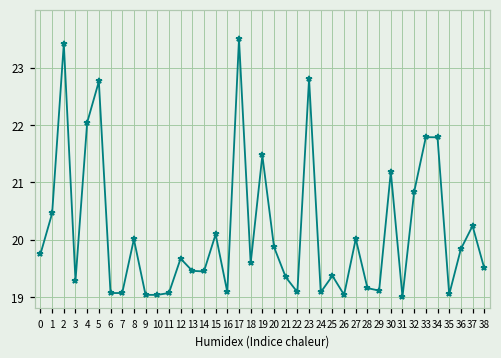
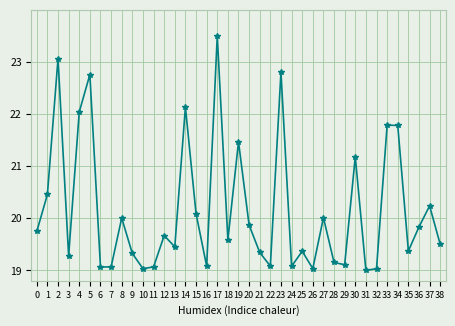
  {
    "0": 19.7,
    "1": 20.5,
-   "2": 23.4,
+   "2": 23.1,
    "3": 19.3,
    "4": 22.0,
    "5": 22.8,
    "6": 19.1,
    "7": 19.1,
    "8": 20.0,
-   "9": 19.0,
+   "9": 19.3,
    "10": 19.0,
    "11": 19.1,
    "12": 19.7,
    "13": 19.5,
-   "14": 19.4,
+   "14": 22.1,
    "15": 20.1,
    "16": 19.1,
    "17": 23.5,
    "18": 19.6,
    "19": 21.5,
    "20": 19.9,
    "21": 19.3,
    "22": 19.1,
    "23": 22.8,
    "24": 19.1,
    "25": 19.4,
    "26": 19.0,
    "27": 20.0,
    "28": 19.2,
    "29": 19.1,
    "30": 21.2,
    "31": 19.0,
-   "32": 20.8,
+   "32": 19.0,
    "33": 21.8,
    "34": 21.8,
-   "35": 19.0,
+   "35": 19.4,
    "36": 19.8,
    "37": 20.2,
    "38": 19.5
  }
